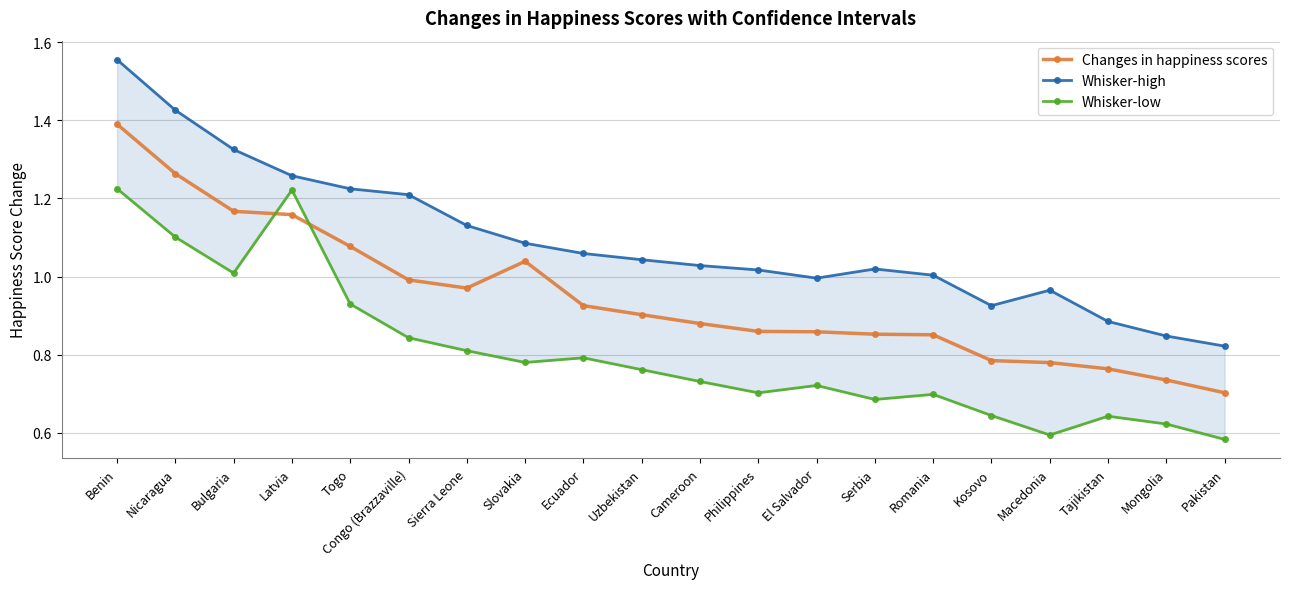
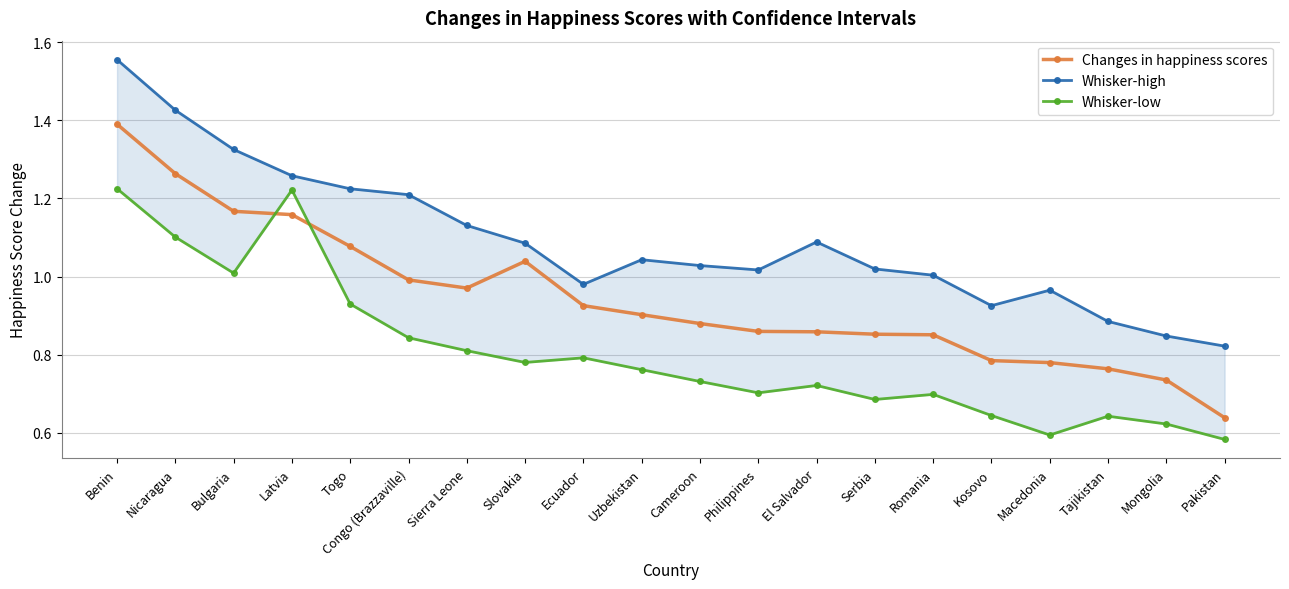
  {
    "Changes in happiness scores": {
      "Benin": 1.39,
      "Nicaragua": 1.26,
      "Bulgaria": 1.17,
      "Latvia": 1.16,
      "Togo": 1.08,
      "Congo (Brazzaville)": 0.99,
      "Sierra Leone": 0.97,
      "Slovakia": 1.04,
      "Ecuador": 0.93,
      "Uzbekistan": 0.90,
      "Cameroon": 0.88,
      "Philippines": 0.86,
      "El Salvador": 0.86,
      "Serbia": 0.85,
      "Romania": 0.85,
      "Kosovo": 0.79,
      "Macedonia": 0.78,
      "Tajikistan": 0.76,
      "Mongolia": 0.74,
-     "Pakistan": 0.70
+     "Pakistan": 0.64
    },
    "Whisker-high": {
      "Benin": 1.56,
      "Nicaragua": 1.43,
      "Bulgaria": 1.33,
      "Latvia": 1.26,
      "Togo": 1.22,
      "Congo (Brazzaville)": 1.21,
      "Sierra Leone": 1.13,
      "Slovakia": 1.09,
-     "Ecuador": 1.06,
+     "Ecuador": 0.98,
      "Uzbekistan": 1.04,
      "Cameroon": 1.03,
      "Philippines": 1.02,
-     "El Salvador": 1.00,
+     "El Salvador": 1.09,
      "Serbia": 1.02,
      "Romania": 1.00,
      "Kosovo": 0.93,
      "Macedonia": 0.97,
      "Tajikistan": 0.89,
      "Mongolia": 0.85,
      "Pakistan": 0.82
    },
    "Whisker-low": {
      "Benin": 1.23,
      "Nicaragua": 1.10,
      "Bulgaria": 1.01,
      "Latvia": 1.22,
      "Togo": 0.93,
      "Congo (Brazzaville)": 0.84,
      "Sierra Leone": 0.81,
      "Slovakia": 0.78,
      "Ecuador": 0.79,
      "Uzbekistan": 0.76,
      "Cameroon": 0.73,
      "Philippines": 0.70,
      "El Salvador": 0.72,
      "Serbia": 0.69,
      "Romania": 0.70,
      "Kosovo": 0.64,
      "Macedonia": 0.59,
      "Tajikistan": 0.64,
      "Mongolia": 0.62,
      "Pakistan": 0.58
    }
  }
